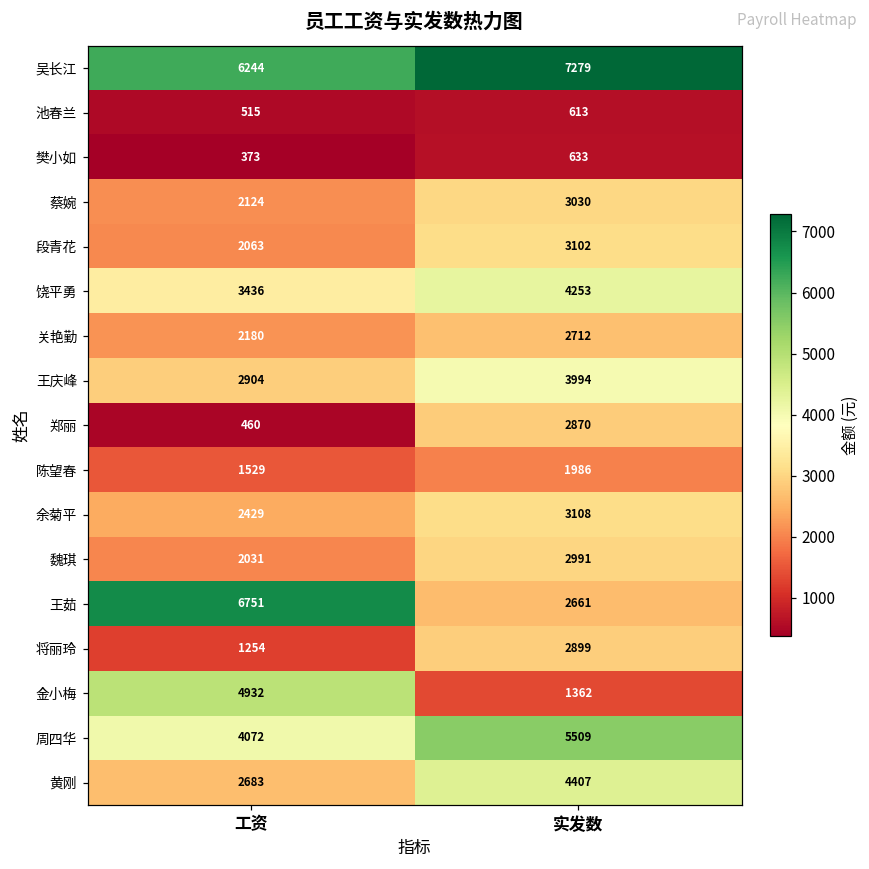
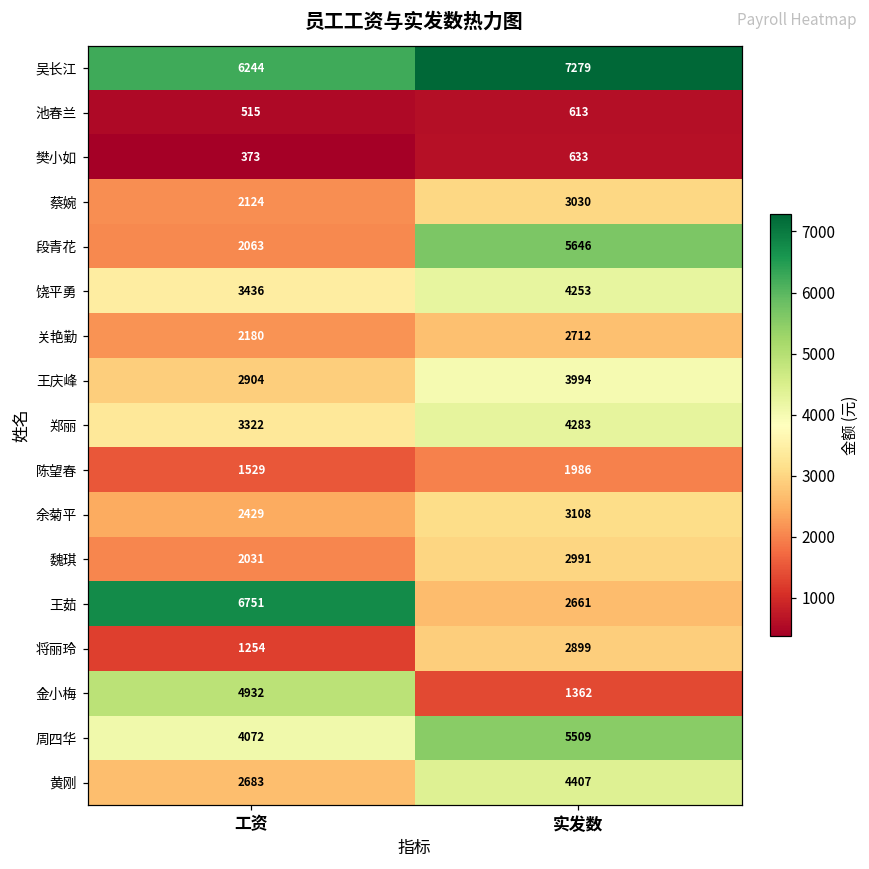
  {
    "吴长江": {
      "工资": 6244,
      "实发数": 7279
    },
    "池春兰": {
      "工资": 515,
      "实发数": 613
    },
    "樊小如": {
      "工资": 373,
      "实发数": 633
    },
    "蔡婉": {
      "工资": 2124,
      "实发数": 3030
    },
    "段青花": {
      "工资": 2063,
-     "实发数": 3102
+     "实发数": 5646
    },
    "饶平勇": {
      "工资": 3436,
      "实发数": 4253
    },
    "关艳勤": {
      "工资": 2180,
      "实发数": 2712
    },
    "王庆峰": {
      "工资": 2904,
      "实发数": 3994
    },
    "郑丽": {
-     "工资": 460,
-     "实发数": 2870
+     "工资": 3322,
+     "实发数": 4283
    },
    "陈望春": {
      "工资": 1529,
      "实发数": 1986
    },
    "余菊平": {
      "工资": 2429,
      "实发数": 3108
    },
    "魏琪": {
      "工资": 2031,
      "实发数": 2991
    },
    "王茹": {
      "工资": 6751,
      "实发数": 2661
    },
    "将丽玲": {
      "工资": 1254,
      "实发数": 2899
    },
    "金小梅": {
      "工资": 4932,
      "实发数": 1362
    },
    "周四华": {
      "工资": 4072,
      "实发数": 5509
    },
    "黄刚": {
      "工资": 2683,
      "实发数": 4407
    }
  }
